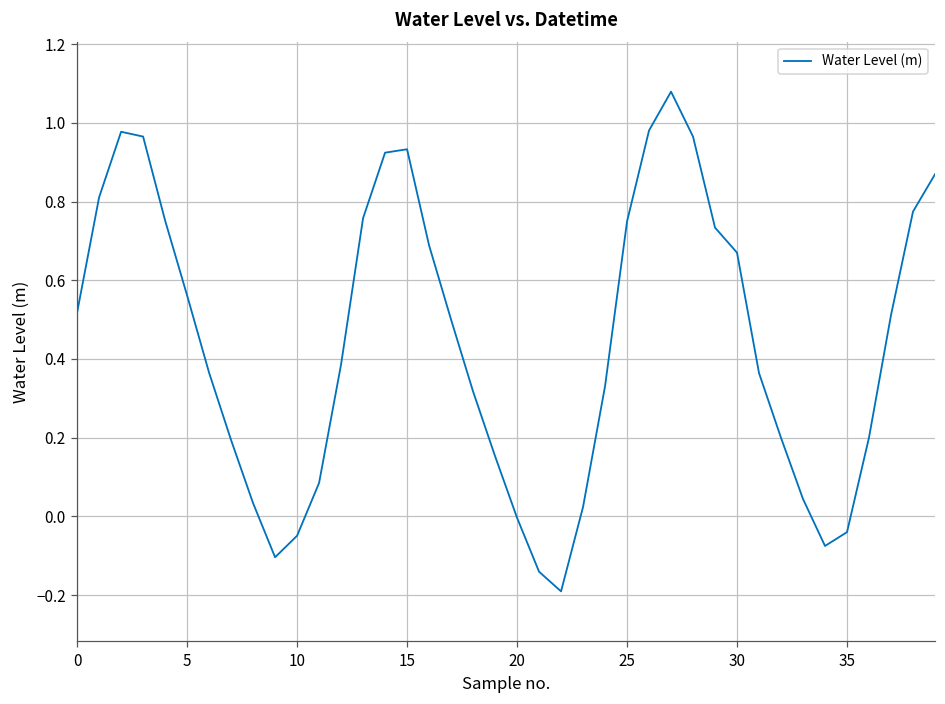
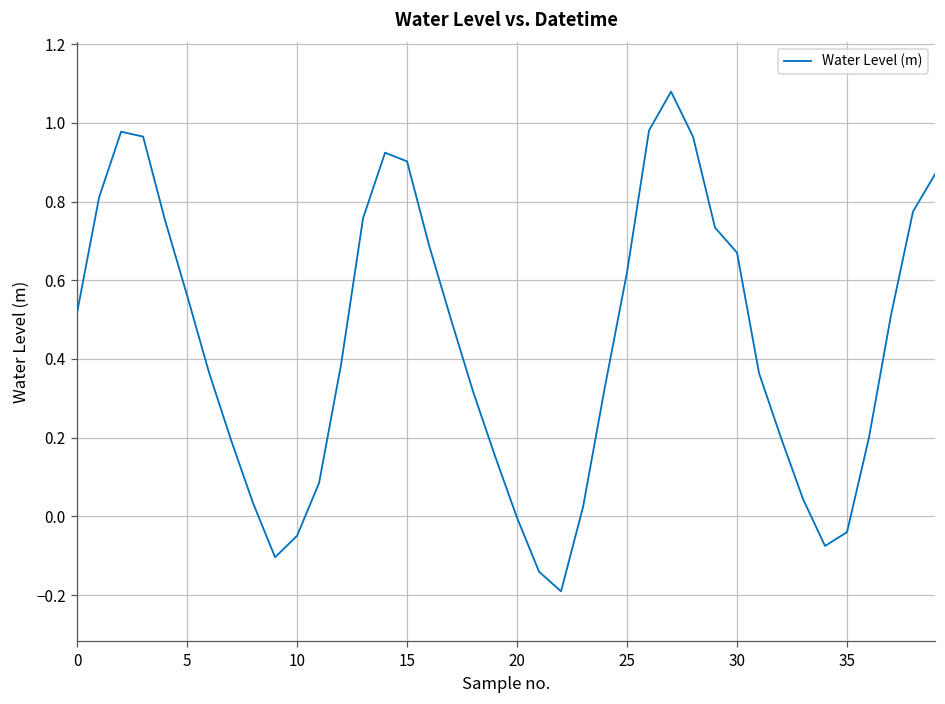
  {
    "0": 0.52,
    "5": 0.56,
    "10": -0.05,
-   "15": 0.93,
+   "15": 0.90,
    "20": 0.00,
-   "25": 0.75,
+   "25": 0.62,
    "30": 0.67,
    "35": -0.04
  }
